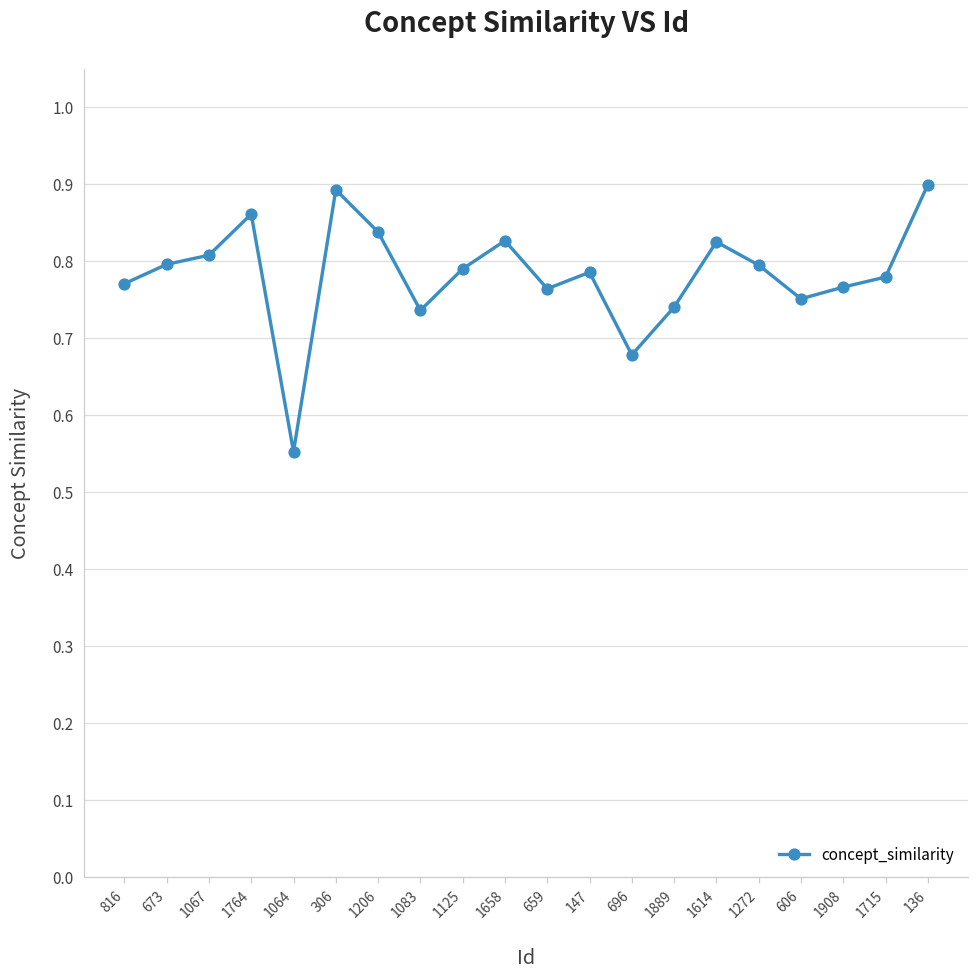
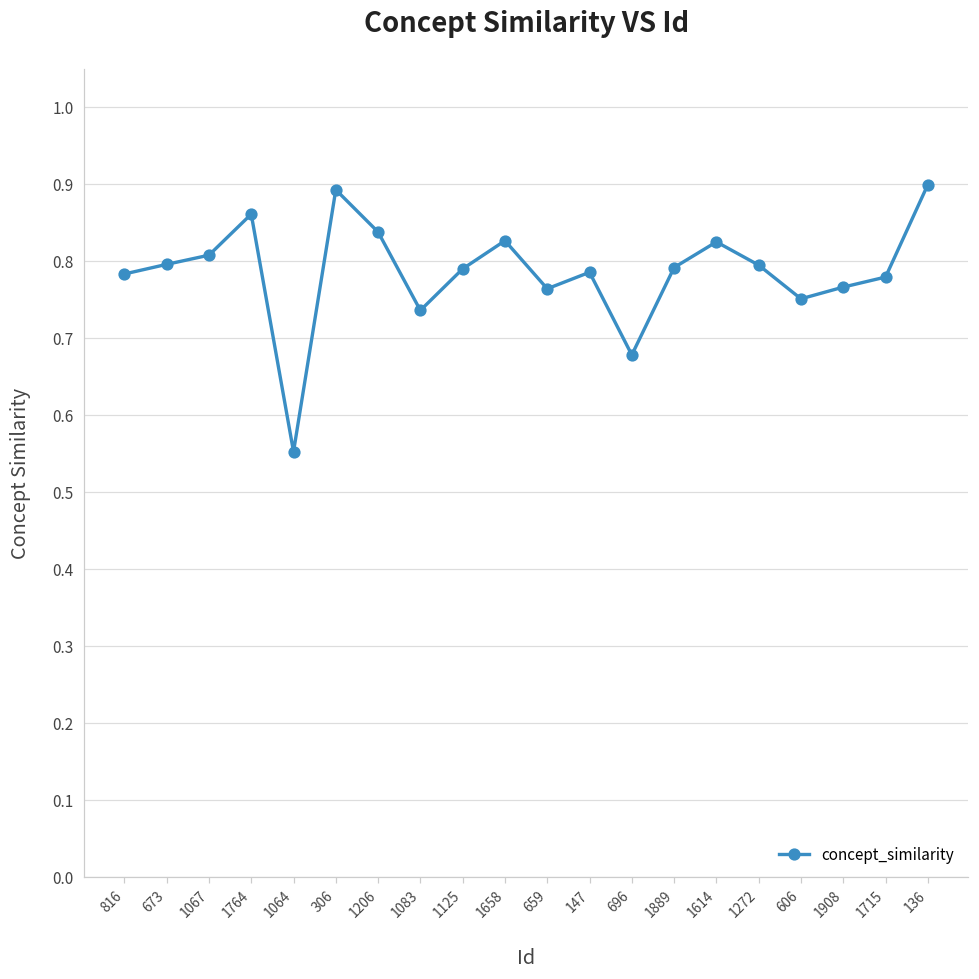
  {
-   "816": 0.77,
+   "816": 0.78,
    "673": 0.80,
    "1067": 0.81,
    "1764": 0.86,
    "1064": 0.55,
    "306": 0.89,
    "1206": 0.84,
    "1083": 0.74,
    "1125": 0.79,
    "1658": 0.83,
    "659": 0.76,
    "147": 0.79,
    "696": 0.68,
-   "1889": 0.74,
+   "1889": 0.79,
    "1614": 0.82,
    "1272": 0.79,
    "606": 0.75,
    "1908": 0.77,
    "1715": 0.78,
    "136": 0.90
  }
